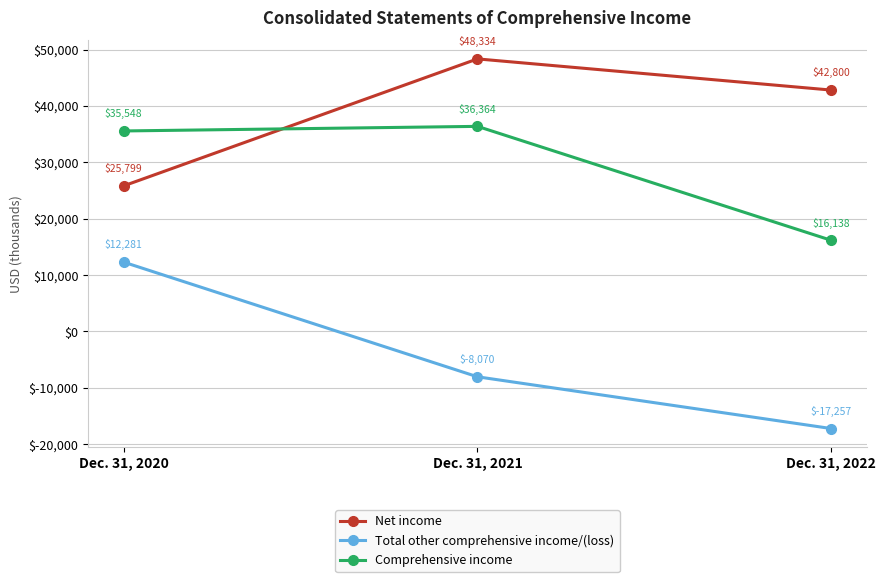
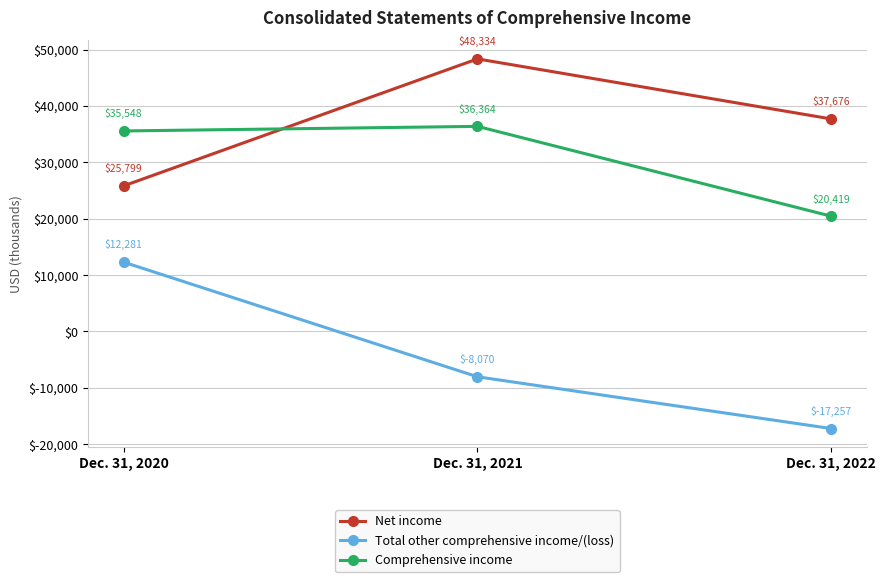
  {
    "Net income": {
      "Dec. 31, 2020": "$25,799",
      "Dec. 31, 2021": "$48,334",
-     "Dec. 31, 2022": "$42,800"
+     "Dec. 31, 2022": "$37,676"
    },
    "Total other comprehensive income/(loss)": {
      "Dec. 31, 2020": "$12,281",
      "Dec. 31, 2021": "$-8,070",
      "Dec. 31, 2022": "$-17,257"
    },
    "Comprehensive income": {
      "Dec. 31, 2020": "$35,548",
      "Dec. 31, 2021": "$36,364",
-     "Dec. 31, 2022": "$16,138"
+     "Dec. 31, 2022": "$20,419"
    }
  }
